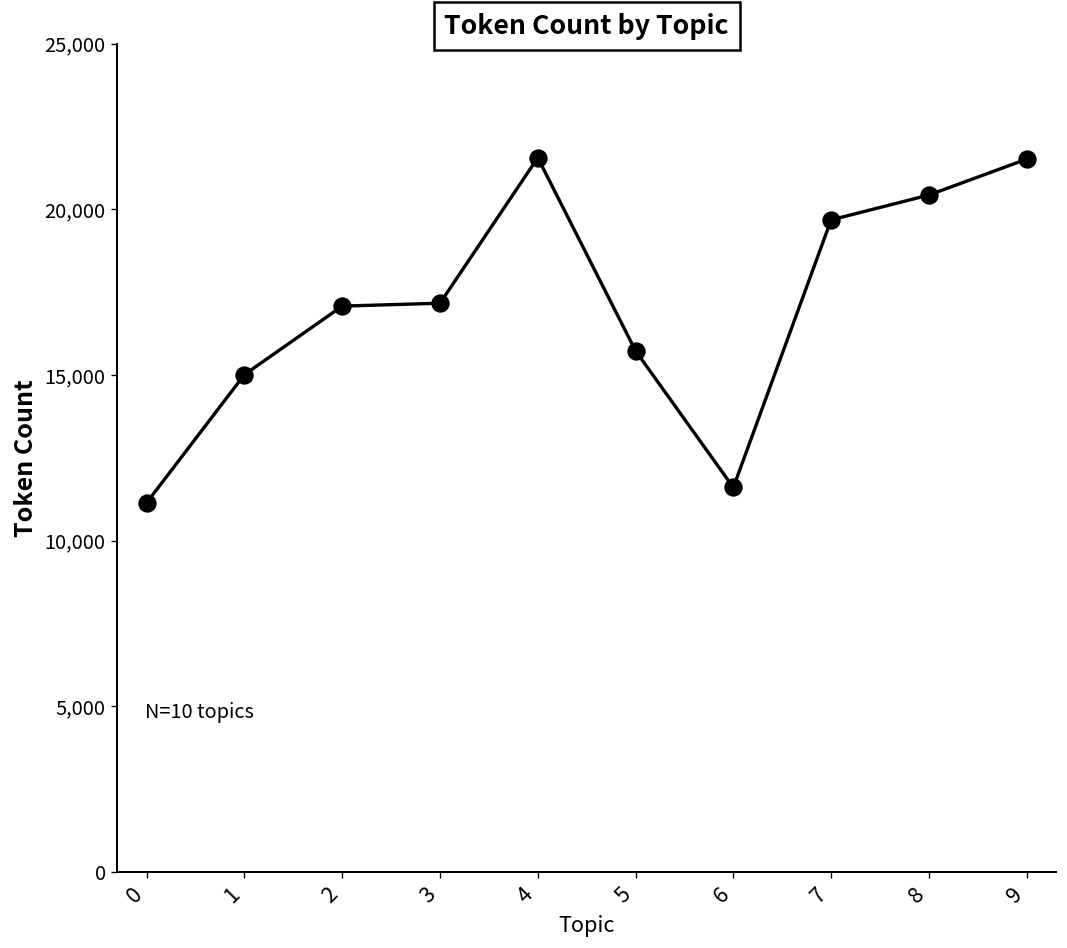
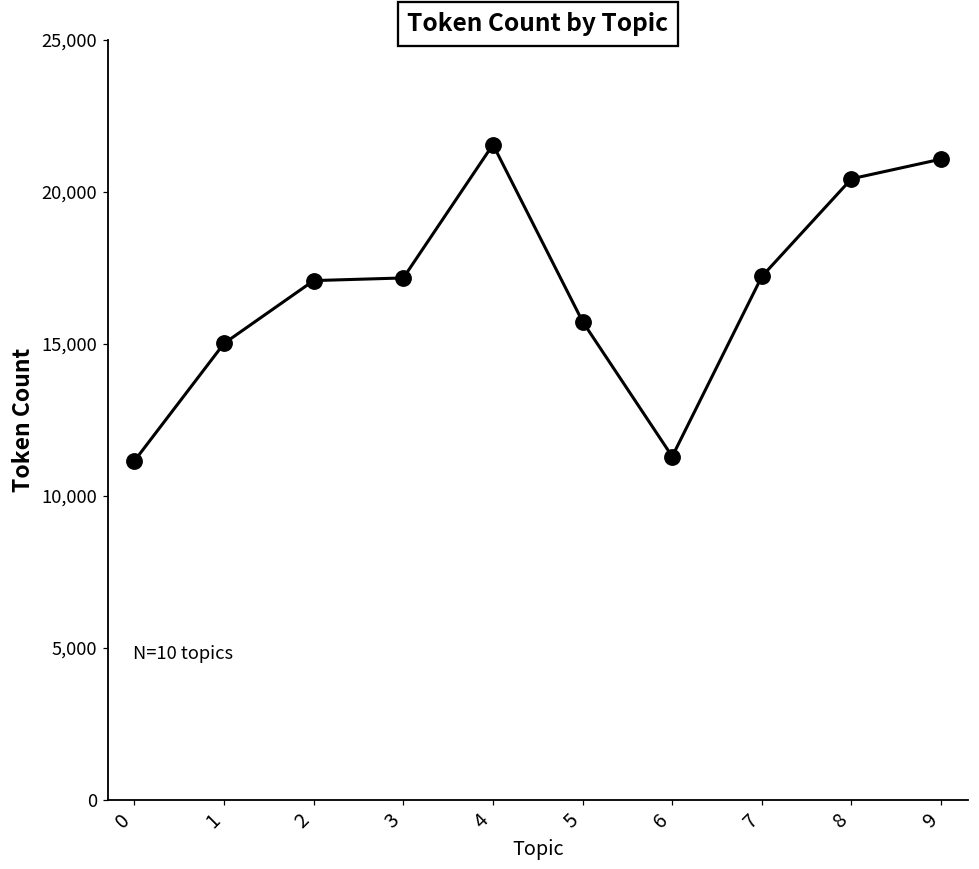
  {
    "0": "11,100",
    "1": "15,000",
    "2": "17,100",
    "3": "17,200",
    "4": "21,600",
    "5": "15,700",
-   "6": "11,600",
-   "7": "19,700",
+   "6": "11,300",
+   "7": "17,200",
    "8": "20,400",
-   "9": "21,500"
+   "9": "21,100"
  }
